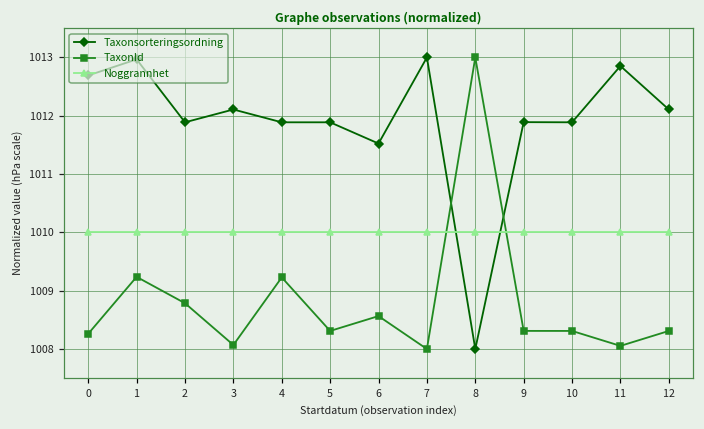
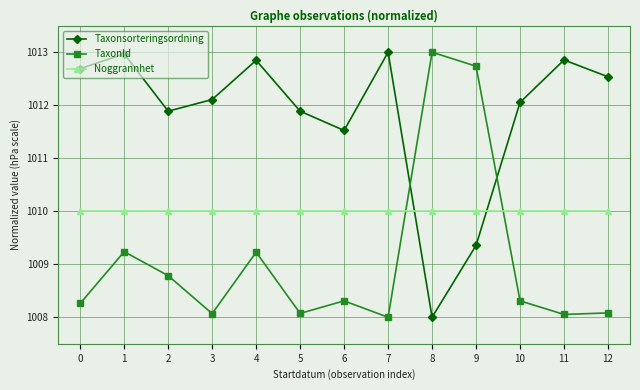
  {
    "Taxonsorteringsordning": {
      "2": 1011.9,
      "3": 1012.1,
-     "4": 1011.9,
+     "4": 1012.8,
      "5": 1011.9,
      "6": 1011.5,
      "7": 1013.0,
      "8": 1008.0,
-     "9": 1011.9,
-     "10": 1011.9,
+     "9": 1009.4,
+     "10": 1012.1,
      "11": 1012.9,
-     "12": 1012.1
+     "12": 1012.5
    },
    "TaxonId": {
      "0": 1008.3,
      "1": 1009.2,
      "2": 1008.8,
      "3": 1008.1,
      "4": 1009.2,
-     "5": 1008.3,
-     "6": 1008.6,
+     "5": 1008.1,
+     "6": 1008.3,
      "7": 1008.0,
      "8": 1013.0,
-     "9": 1008.3,
+     "9": 1012.7,
      "10": 1008.3,
      "11": 1008.1,
-     "12": 1008.3
+     "12": 1008.1
    },
    "Noggrannhet": {
      "0": 1010.0,
      "1": 1010.0,
      "2": 1010.0,
      "3": 1010.0,
      "4": 1010.0,
      "5": 1010.0,
      "6": 1010.0,
      "7": 1010.0,
      "8": 1010.0,
      "9": 1010.0,
      "10": 1010.0,
      "11": 1010.0,
      "12": 1010.0
    }
  }
